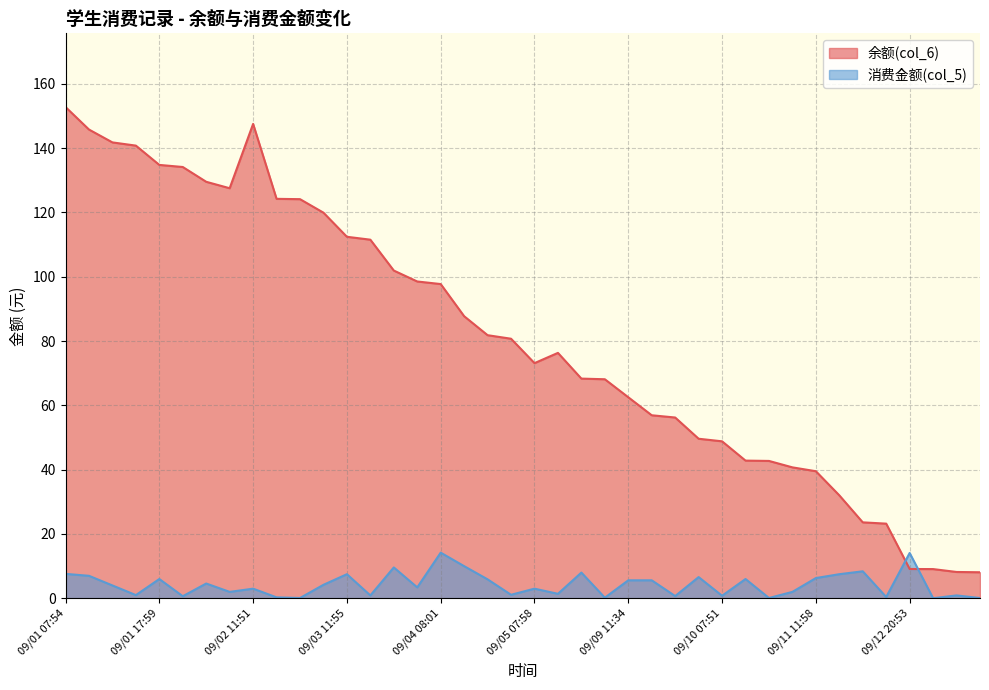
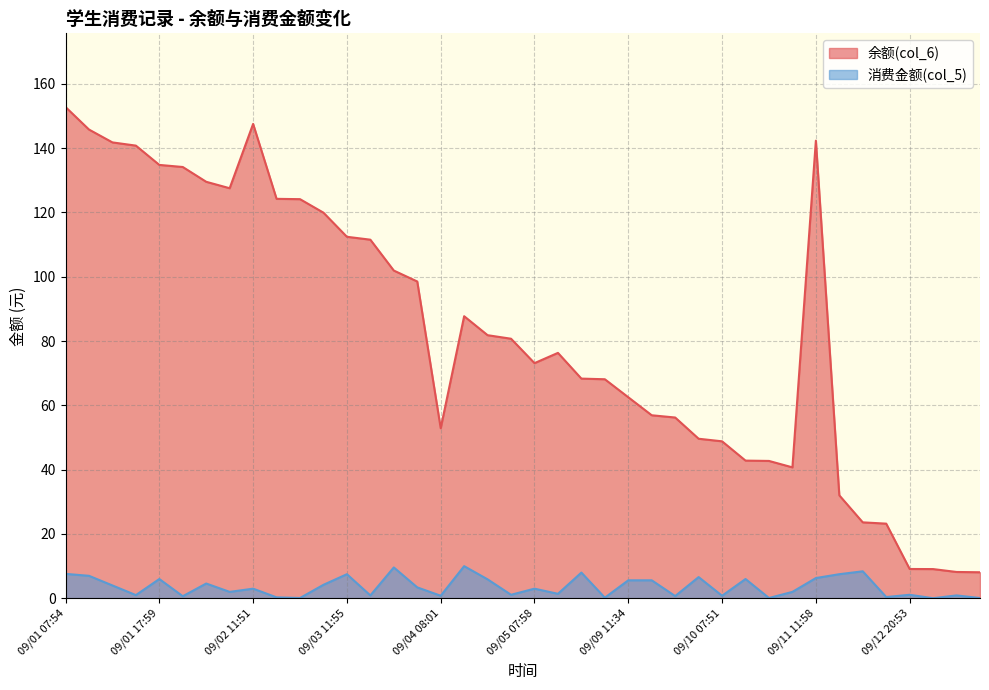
  {
    "余额(col_6)": {
      "09/01 07:54": 153,
      "09/01 17:59": 135,
      "09/02 11:51": 148,
      "09/03 11:55": 112,
-     "09/04 08:01": 98,
+     "09/04 08:01": 53,
      "09/05 07:58": 73,
      "09/09 11:34": 63,
-     "09/11 11:58": 40,
+     "09/11 11:58": 142,
      "09/12 20:53": 9
    },
    "消费金额(col_5)": {
      "09/01 07:54": 8,
      "09/01 17:59": 6,
      "09/02 11:51": 3,
      "09/03 11:55": 8,
-     "09/04 08:01": 14,
+     "09/04 08:01": 1,
      "09/05 07:58": 3,
      "09/09 11:34": 6,
      "09/11 11:58": 6,
-     "09/12 20:53": 14
+     "09/12 20:53": 1
    }
  }
